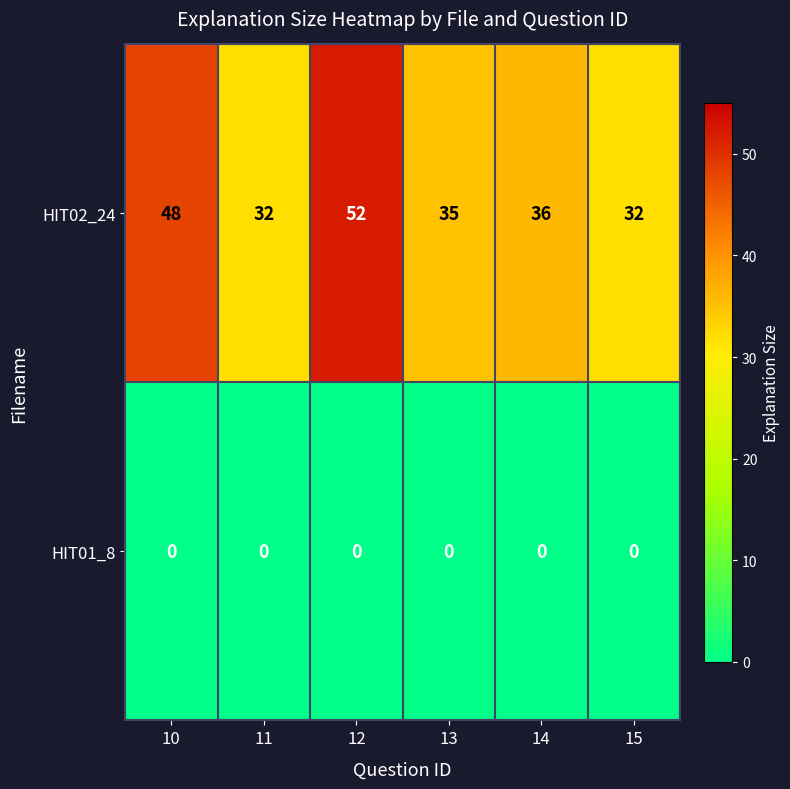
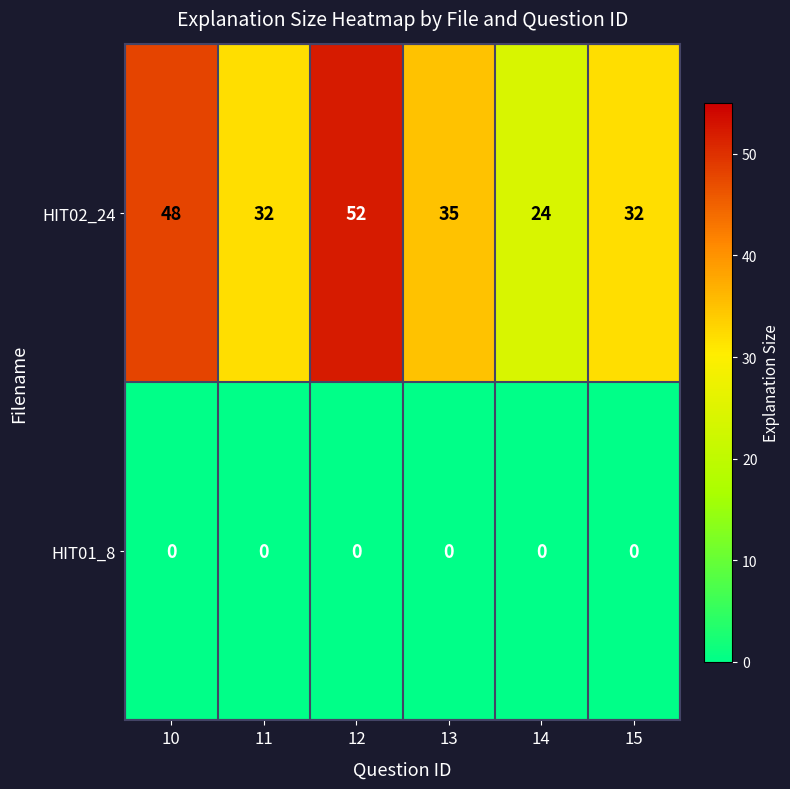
  {
    "HIT02_24": {
      "10": 48,
      "11": 32,
      "12": 52,
      "13": 35,
-     "14": 36,
+     "14": 24,
      "15": 32
    },
    "HIT01_8": {
      "10": 0,
      "11": 0,
      "12": 0,
      "13": 0,
      "14": 0,
      "15": 0
    }
  }
